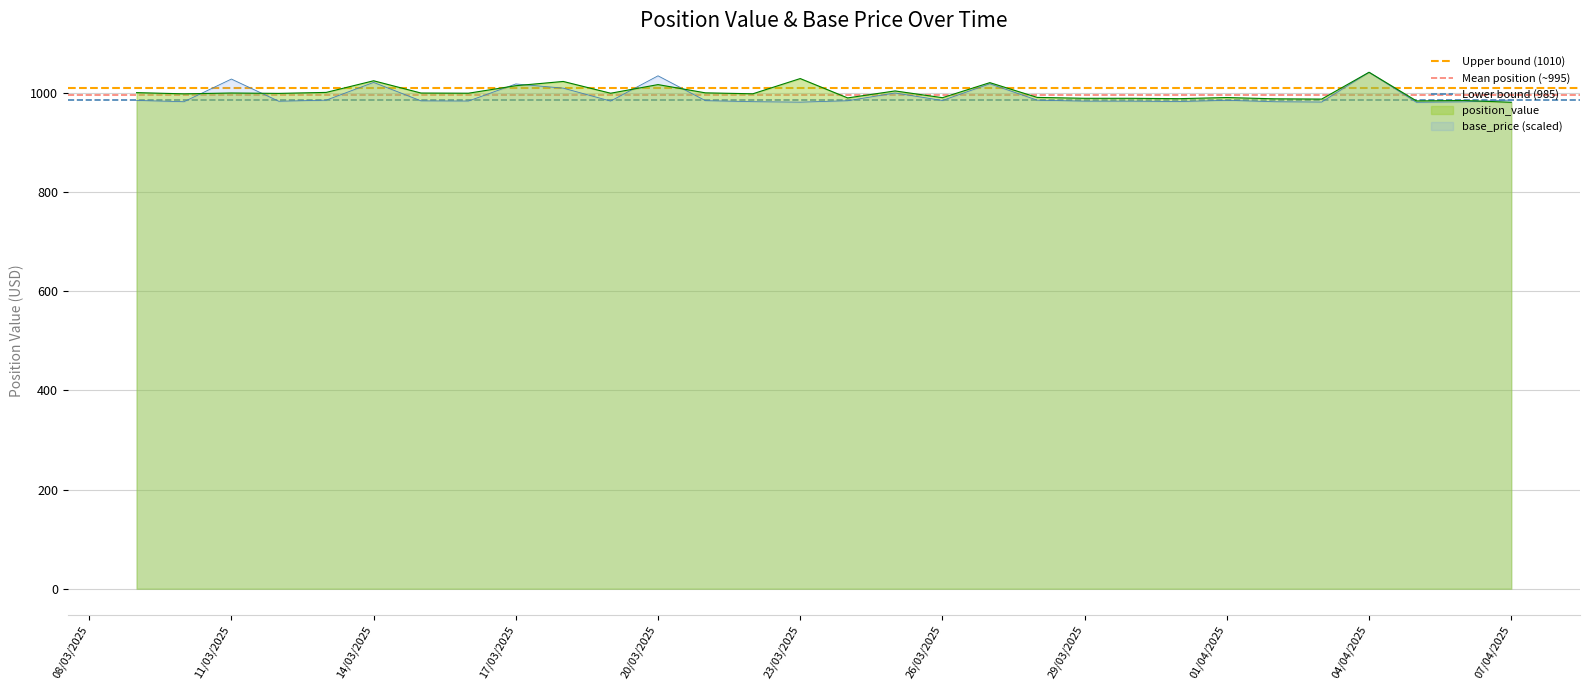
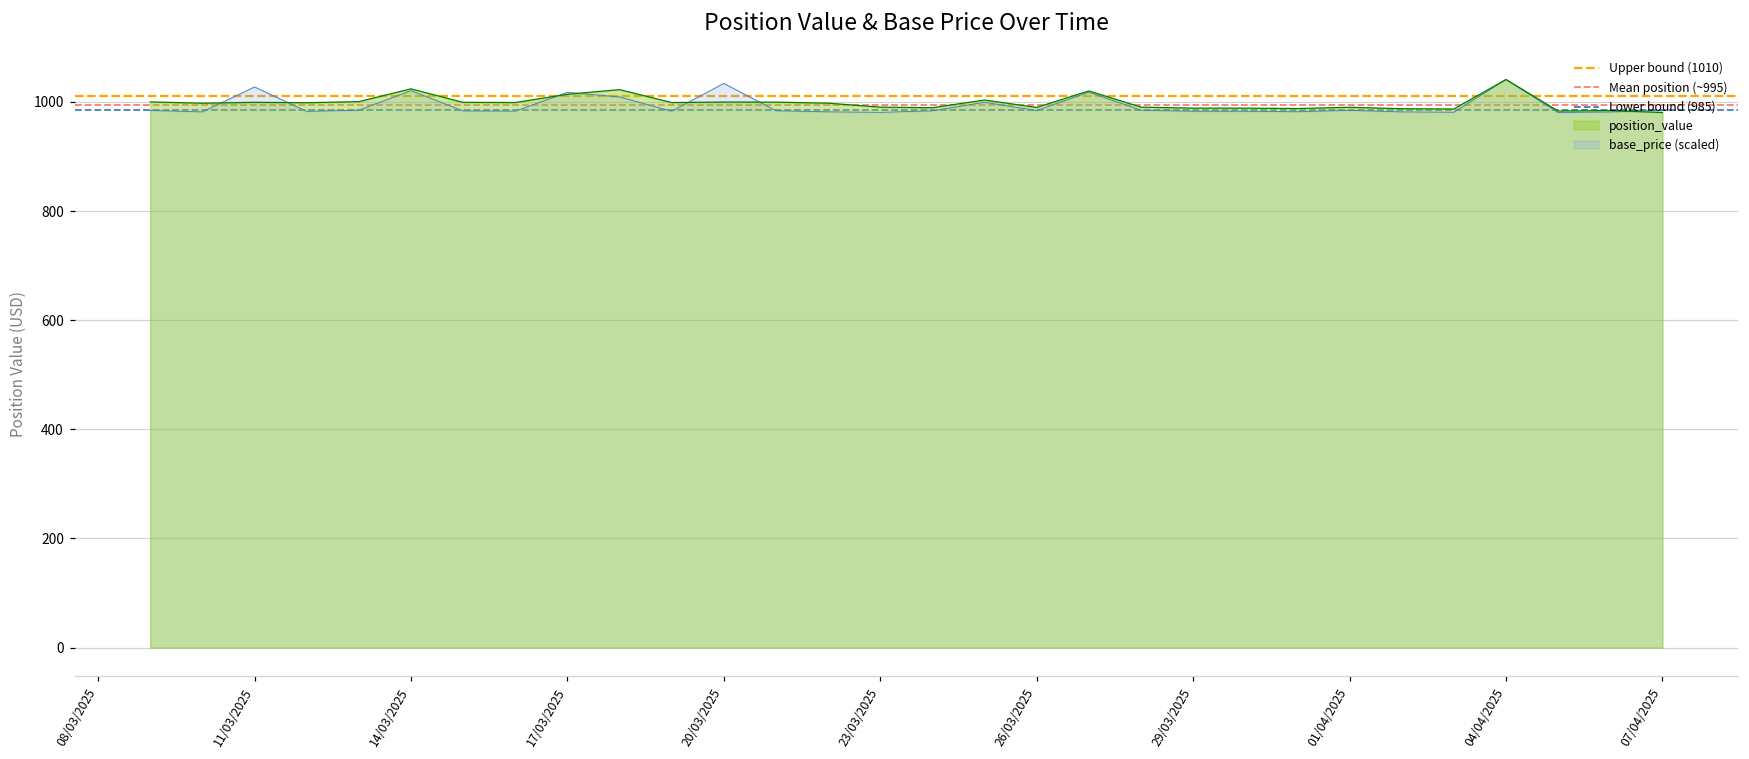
  {
    "position_value": {
      "11/03/2025": 1000,
-     "20/03/2025": 1020,
-     "23/03/2025": 1030,
+     "20/03/2025": 1000,
+     "23/03/2025": 990,
      "26/03/2025": 990,
      "29/03/2025": 990,
      "01/04/2025": 990
    },
    "base_price (scaled)": {
      "11/03/2025": 1030,
      "20/03/2025": 1030,
      "23/03/2025": 980,
      "26/03/2025": 980,
      "29/03/2025": 980,
      "01/04/2025": 980
    }
  }
